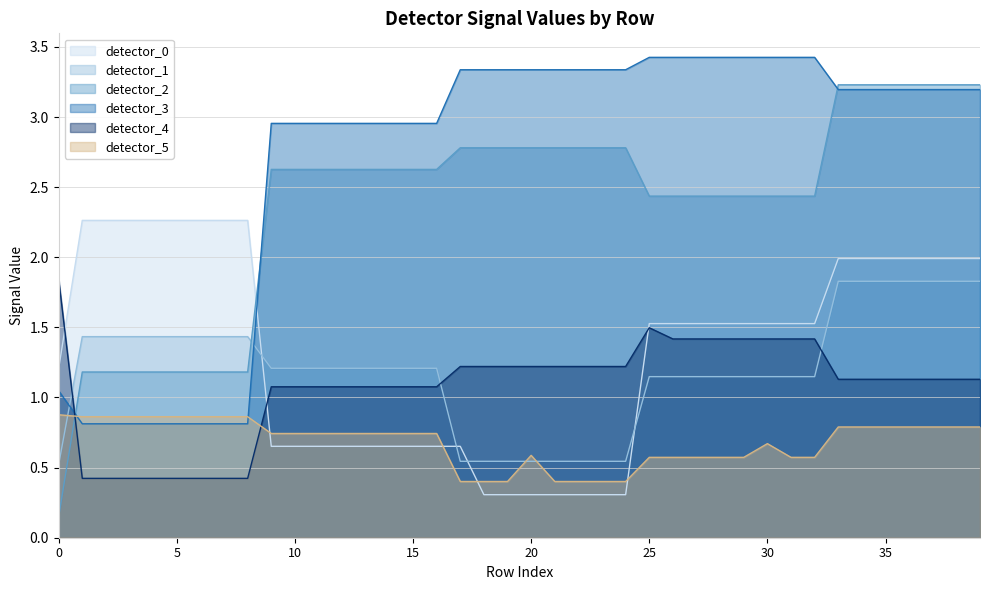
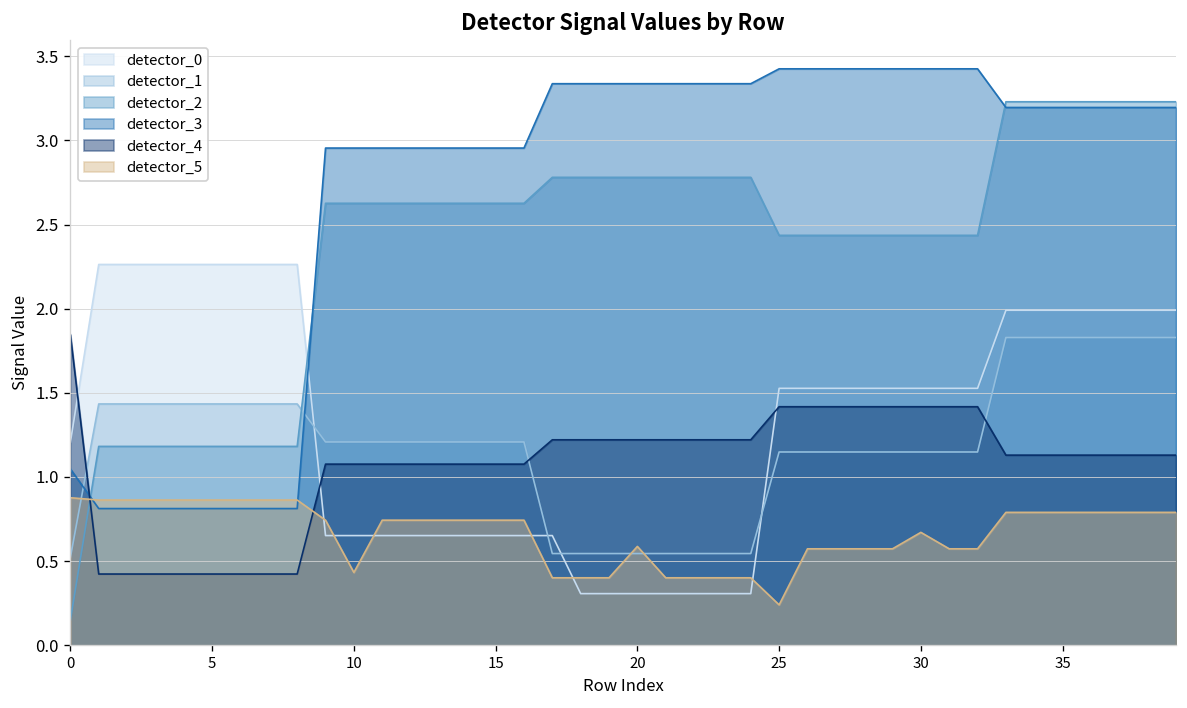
  {
    "detector_4": {
      "0": 1.85,
      "5": 0.42,
      "10": 1.08,
      "15": 1.08,
      "20": 1.22,
-     "25": 1.50,
+     "25": 1.42,
      "30": 1.42,
      "35": 1.13
    },
    "detector_5": {
      "0": 0.88,
      "5": 0.86,
-     "10": 0.74,
+     "10": 0.43,
      "15": 0.74,
      "20": 0.59,
-     "25": 0.57,
+     "25": 0.24,
      "30": 0.67,
      "35": 0.79
    }
  }
